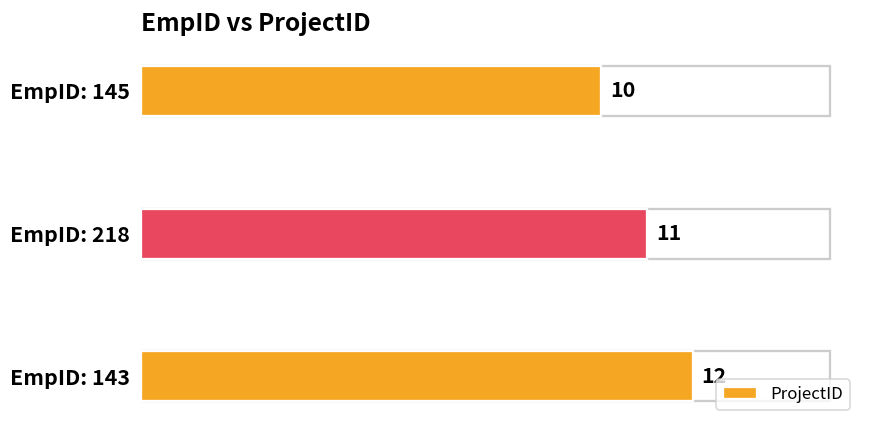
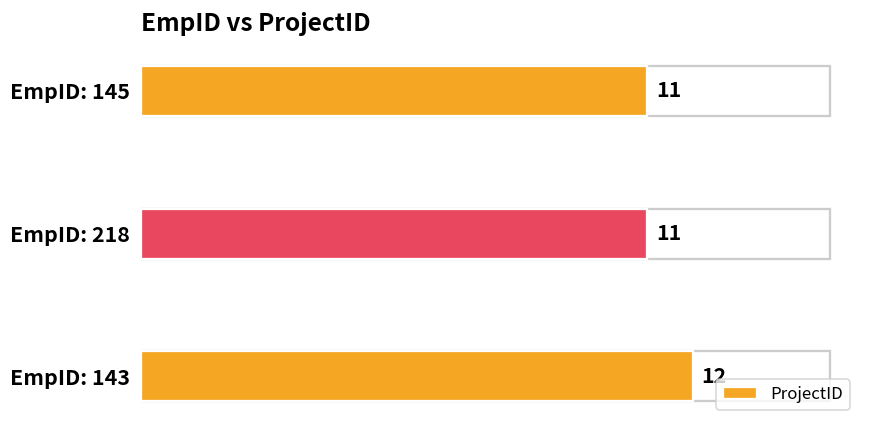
  {
-   "EmpID: 145": 10,
+   "EmpID: 145": 11,
    "EmpID: 218": 11
  }
